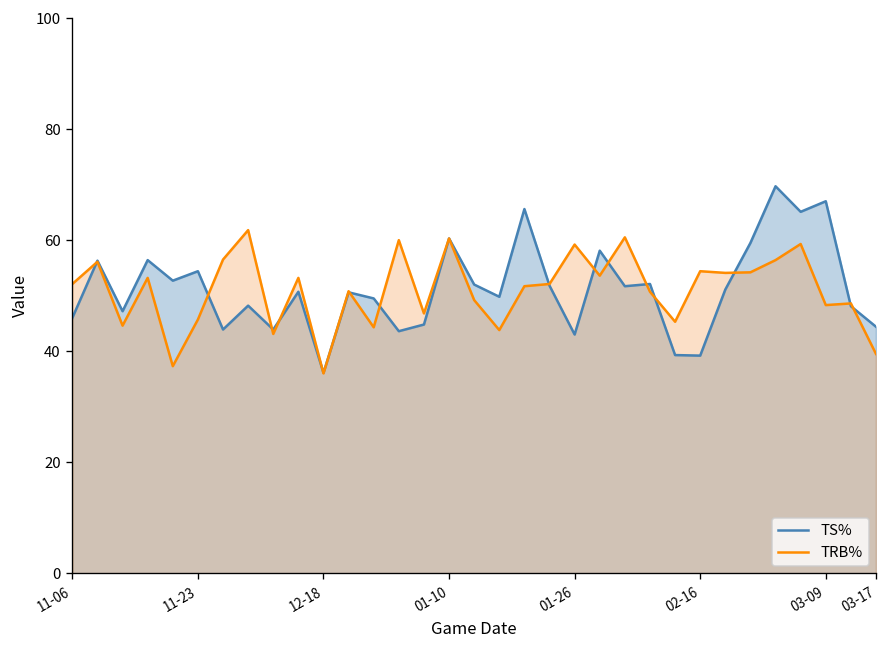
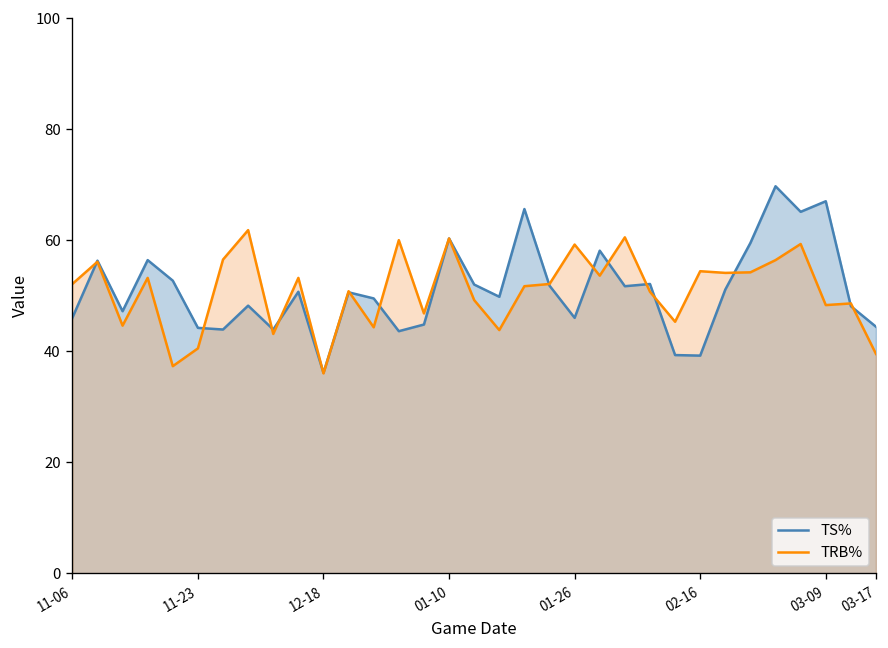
  {
    "TS%": {
      "11-06": 46,
-     "11-23": 54,
-     "01-26": 43,
+     "11-23": 44,
+     "01-26": 46,
      "02-16": 39,
      "03-09": 67,
      "03-17": 44
    },
    "TRB%": {
      "11-06": 52,
-     "11-23": 46,
+     "11-23": 41,
      "01-26": 59,
      "02-16": 54,
      "03-09": 48,
      "03-17": 40
    }
  }
